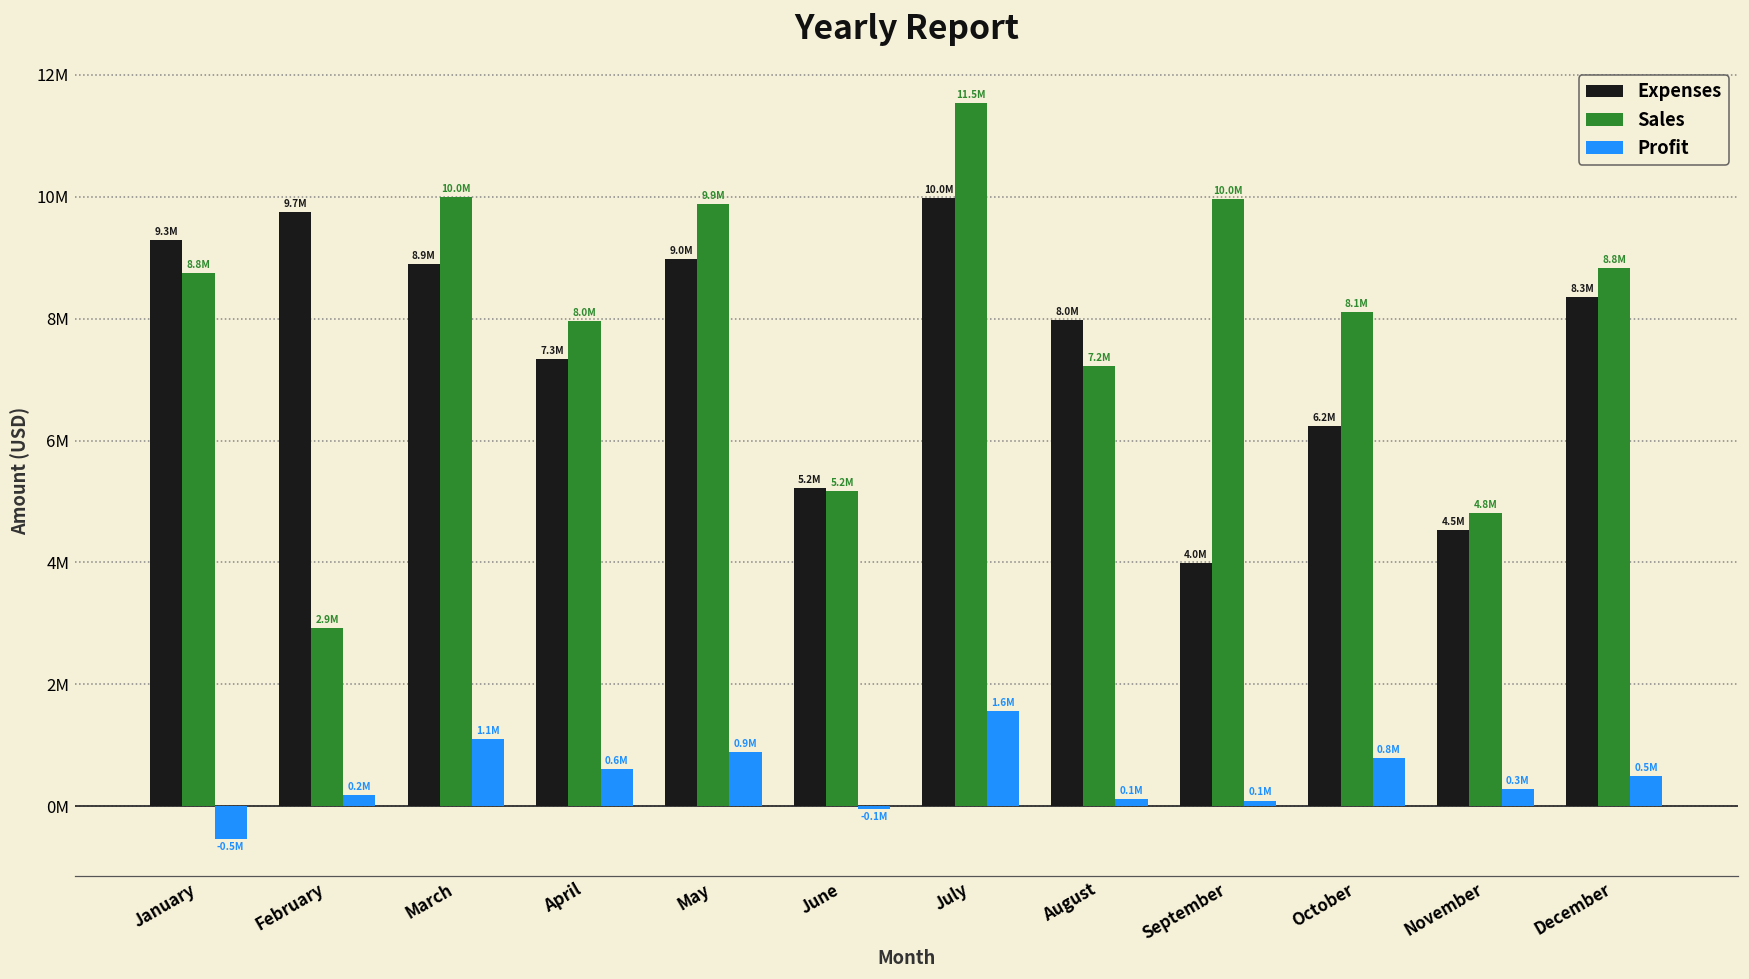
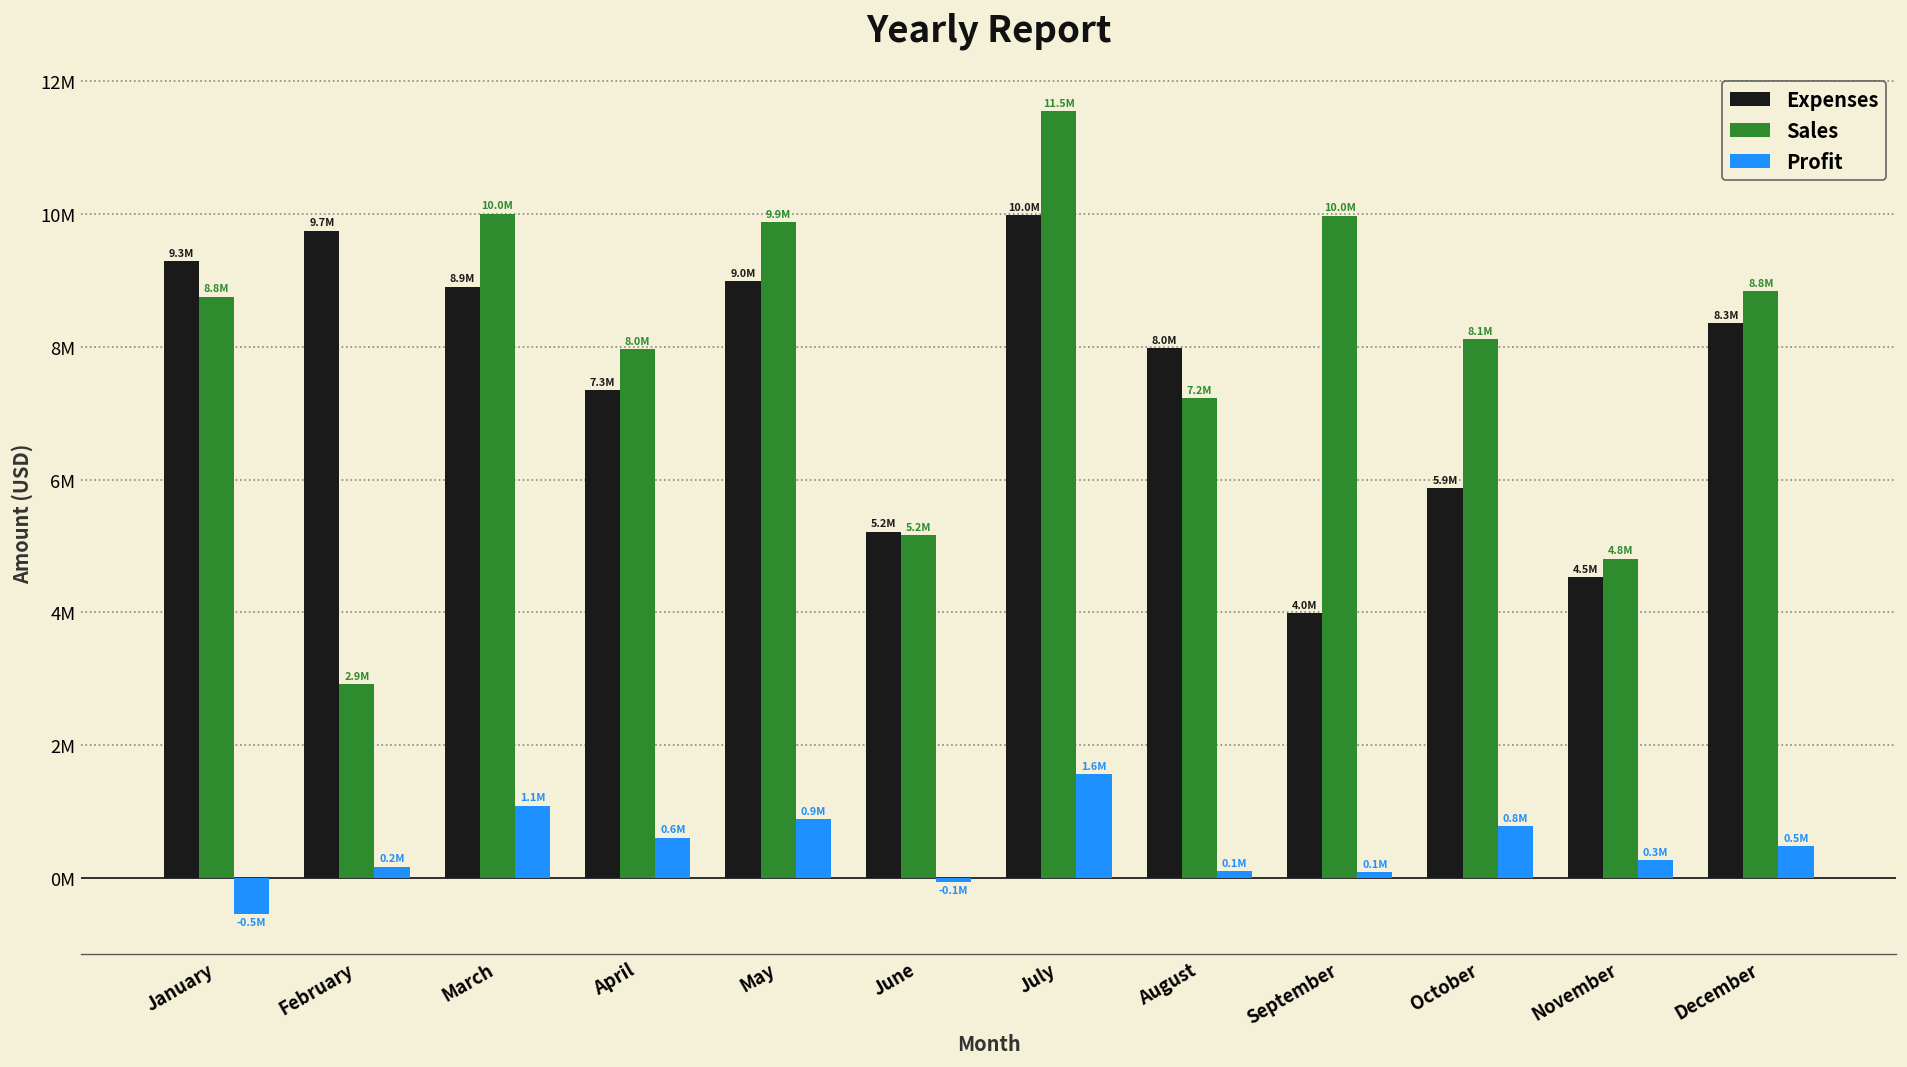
  {
    "Expenses": {
      "January": "9.3M",
      "February": "9.7M",
      "March": "8.9M",
      "April": "7.3M",
      "May": "9.0M",
      "June": "5.2M",
      "July": "10.0M",
      "August": "8.0M",
      "September": "4.0M",
-     "October": "6.2M",
+     "October": "5.9M",
      "November": "4.5M",
      "December": "8.3M"
    },
    "Sales": {
      "January": "8.8M",
      "February": "2.9M",
      "March": "10.0M",
      "April": "8.0M",
      "May": "9.9M",
      "June": "5.2M",
      "July": "11.5M",
      "August": "7.2M",
      "September": "10.0M",
      "October": "8.1M",
      "November": "4.8M",
      "December": "8.8M"
    },
    "Profit": {
      "January": "-0.5M",
      "February": "0.2M",
      "March": "1.1M",
      "April": "0.6M",
      "May": "0.9M",
      "June": "-0.1M",
      "July": "1.6M",
      "August": "0.1M",
      "September": "0.1M",
      "October": "0.8M",
      "November": "0.3M",
      "December": "0.5M"
    }
  }
